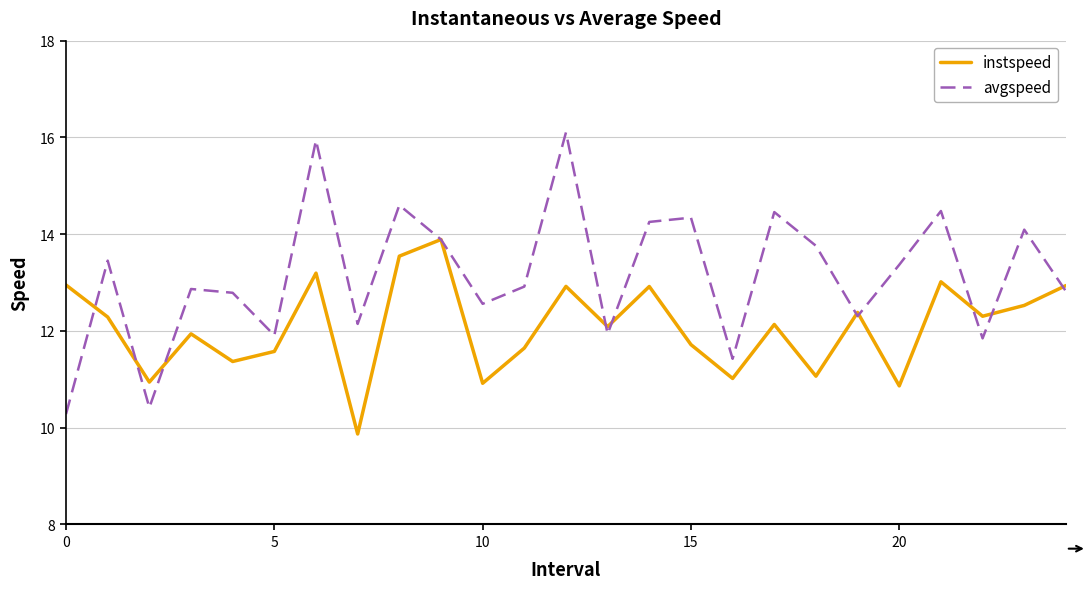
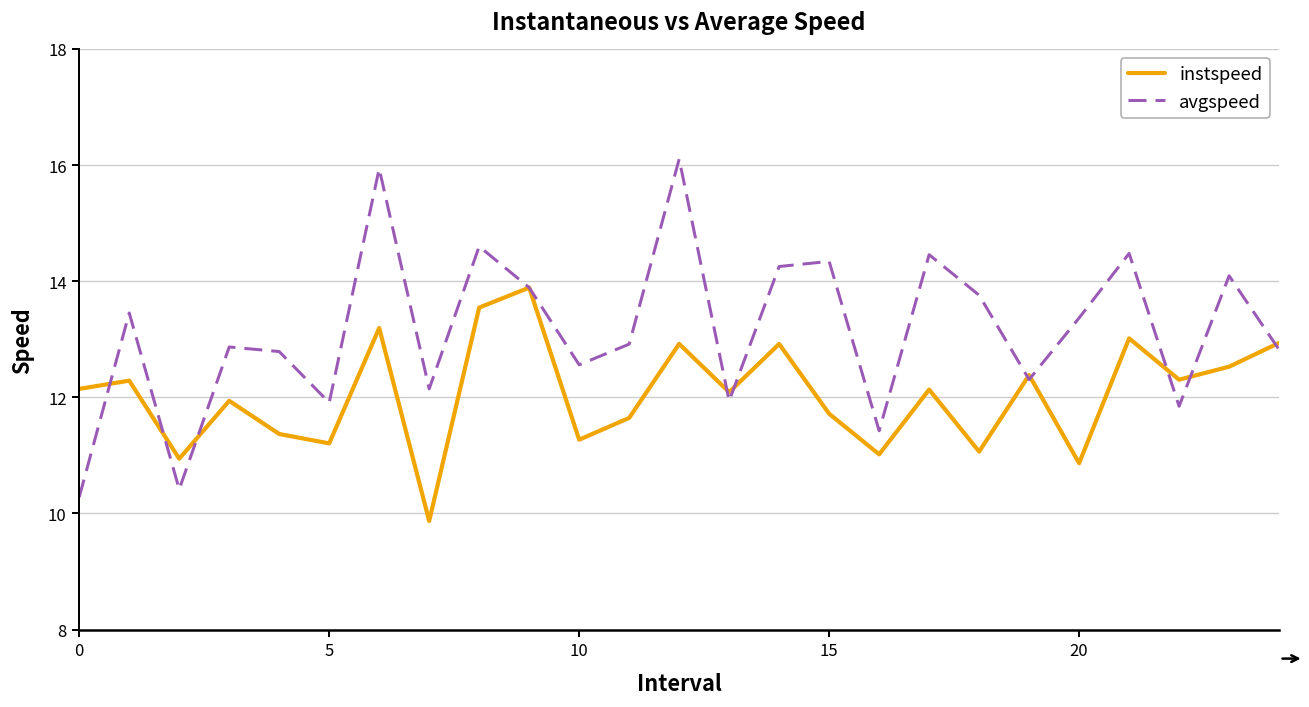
  {
    "instspeed": {
-     "0": 12.9,
-     "5": 11.6,
-     "10": 10.9,
+     "0": 12.1,
+     "5": 11.2,
+     "10": 11.3,
      "15": 11.7,
      "20": 10.9
    },
    "avgspeed": {
      "0": 10.3,
      "5": 11.9,
      "10": 12.6,
      "15": 14.3,
      "20": 13.4
    }
  }
